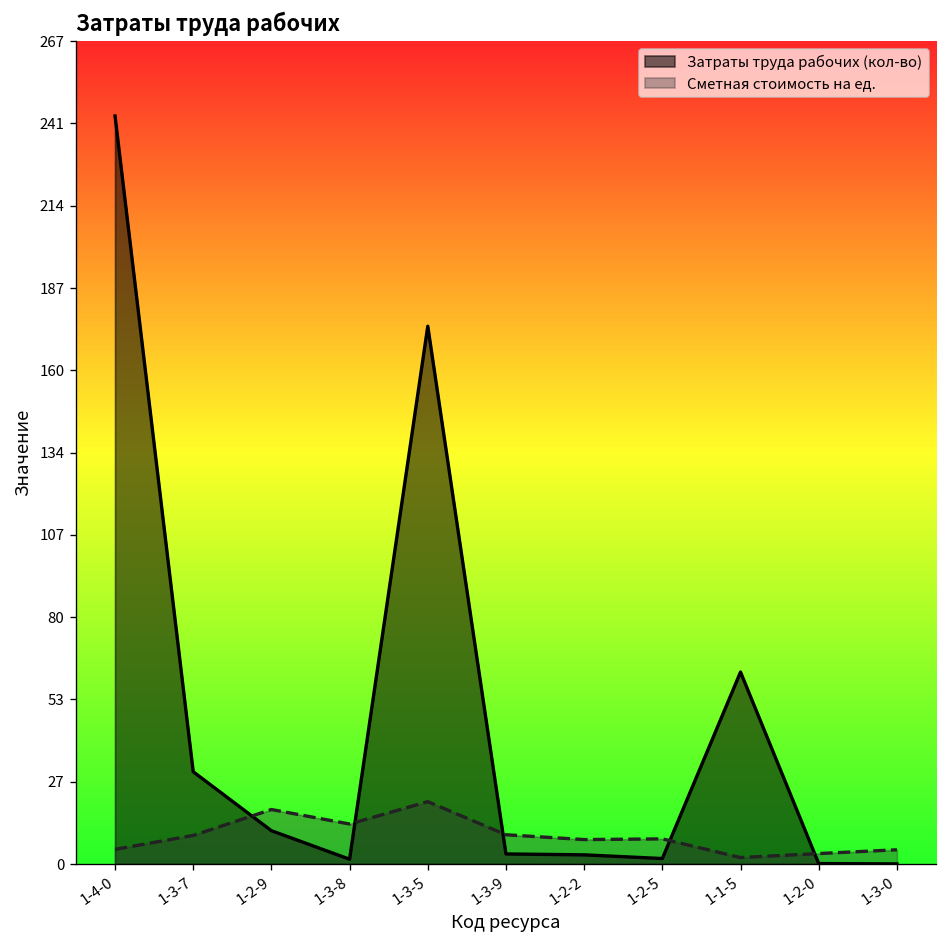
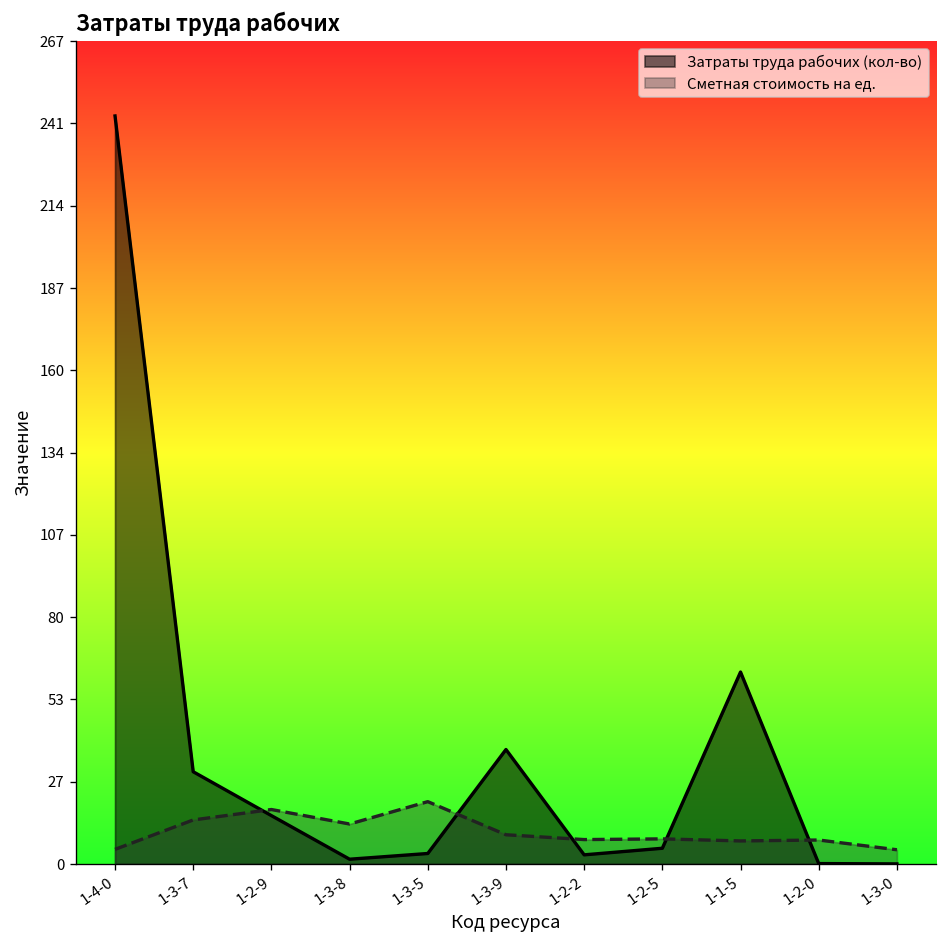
  {
    "Затраты труда рабочих (кол-во)": {
      "1-4-0": 243,
      "1-3-7": 30,
-     "1-2-9": 11,
+     "1-2-9": 16,
      "1-3-8": 2,
-     "1-3-5": 175,
-     "1-3-9": 3,
+     "1-3-5": 3,
+     "1-3-9": 37,
      "1-2-2": 3,
-     "1-2-5": 2,
+     "1-2-5": 5,
      "1-1-5": 62,
      "1-2-0": 0,
      "1-3-0": 0
    },
    "Сметная стоимость на ед.": {
      "1-4-0": 5,
-     "1-3-7": 9,
+     "1-3-7": 14,
      "1-2-9": 18,
      "1-3-8": 13,
      "1-3-5": 20,
      "1-3-9": 10,
      "1-2-2": 8,
      "1-2-5": 8,
-     "1-1-5": 2,
-     "1-2-0": 3,
+     "1-1-5": 8,
+     "1-2-0": 8,
      "1-3-0": 5
    }
  }
